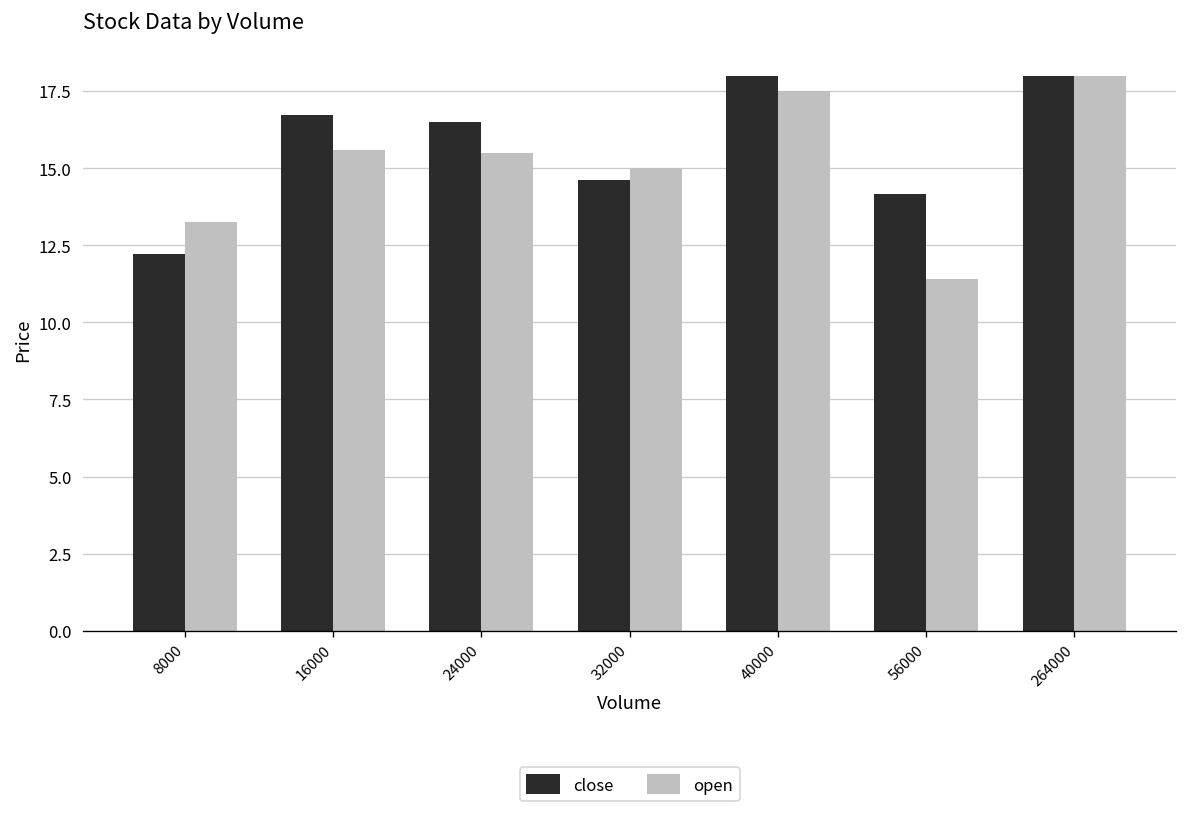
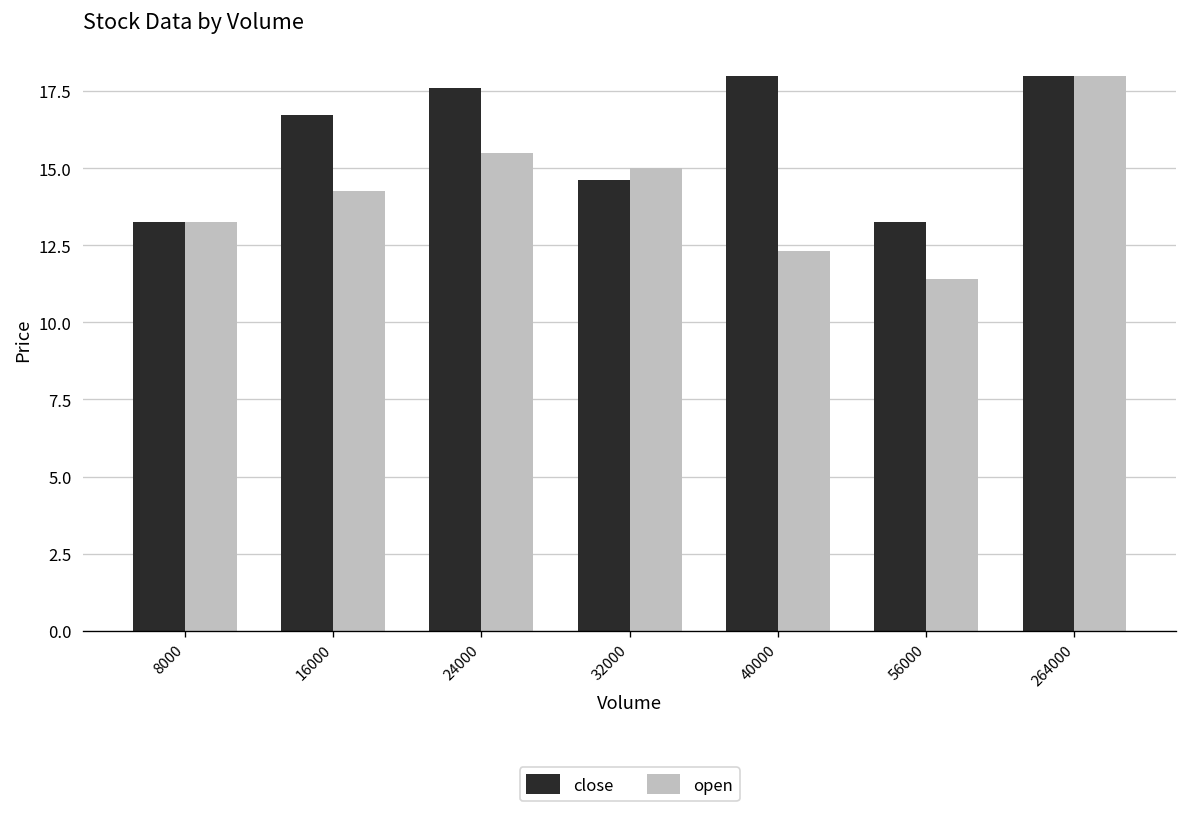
  {
    "close": {
-     "8000": 12.2,
+     "8000": 13.3,
      "16000": 16.7,
-     "24000": 16.5,
+     "24000": 17.6,
      "32000": 14.6,
      "40000": 18.0,
-     "56000": 14.2,
+     "56000": 13.3,
      "264000": 18.0
    },
    "open": {
      "8000": 13.3,
-     "16000": 15.6,
+     "16000": 14.3,
      "24000": 15.5,
      "32000": 15.0,
-     "40000": 17.5,
+     "40000": 12.3,
      "56000": 11.4,
      "264000": 18.0
    }
  }
